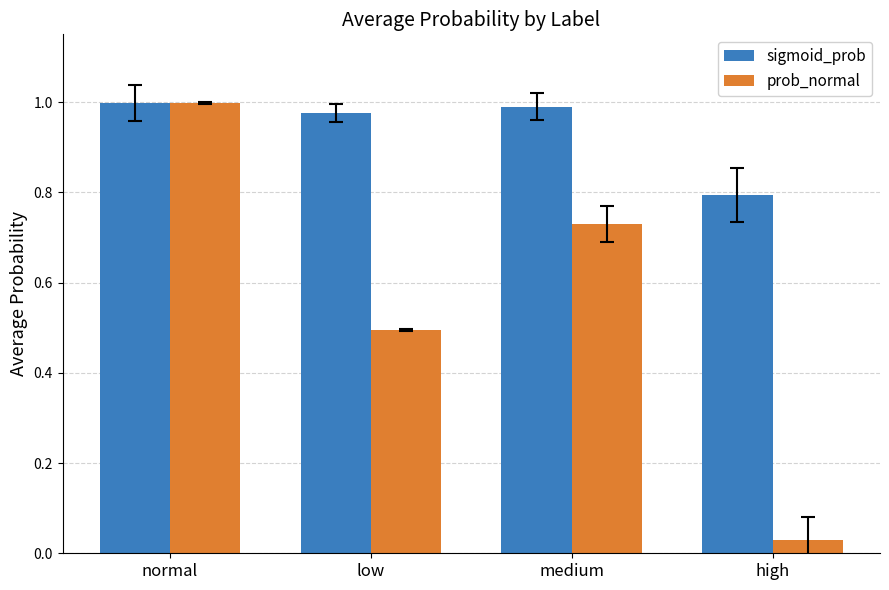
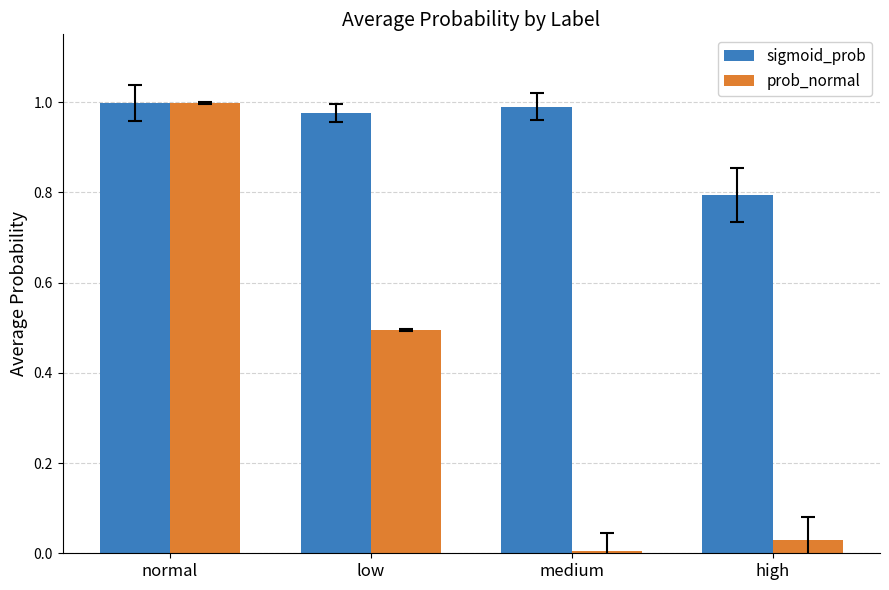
  {
    "prob_normal": {
      "normal": 1.00,
      "low": 0.50,
-     "medium": 0.73,
+     "medium": 0.01,
      "high": 0.03
    }
  }
